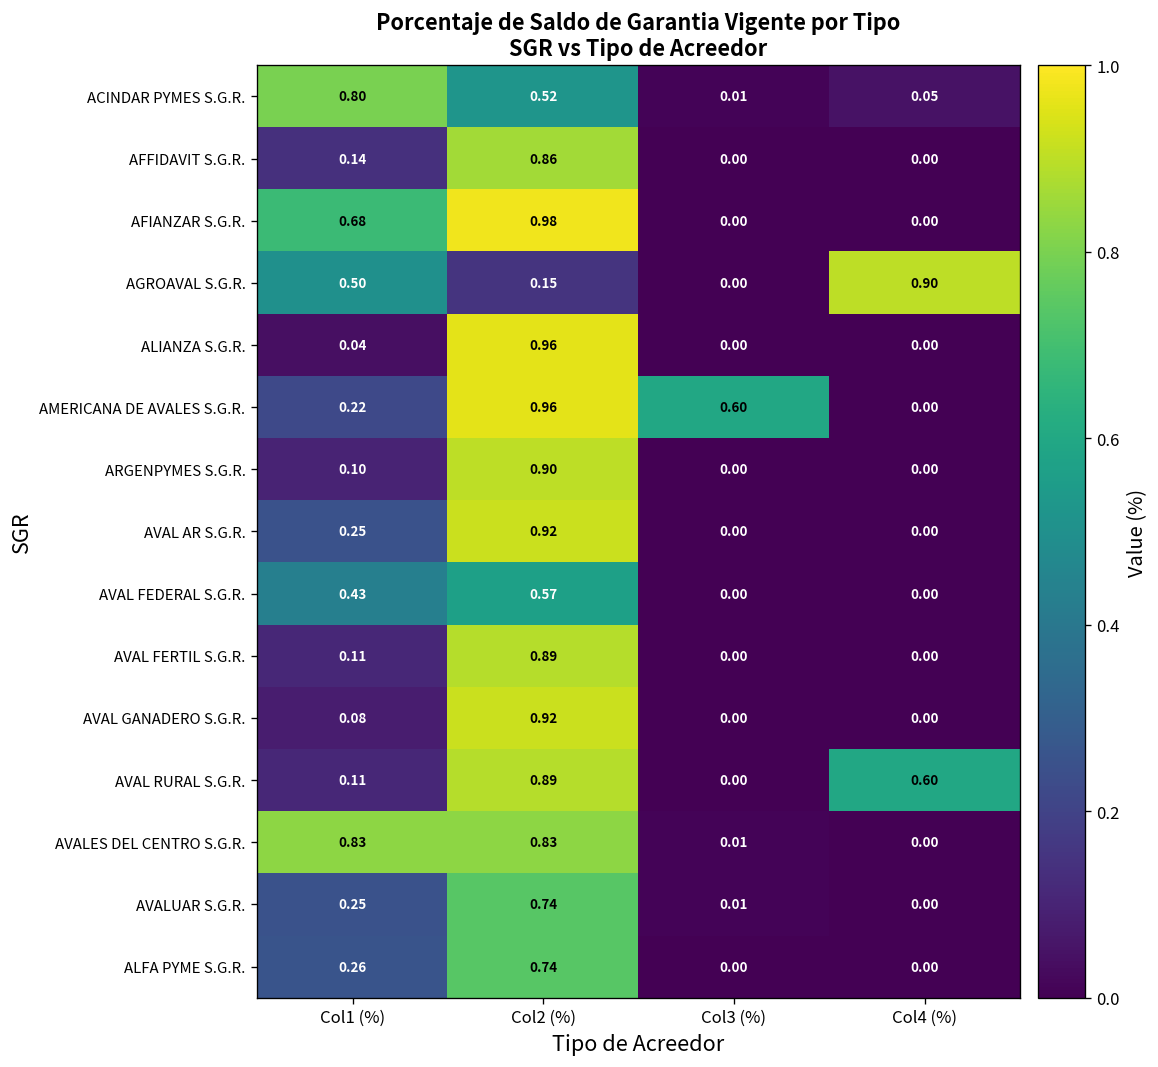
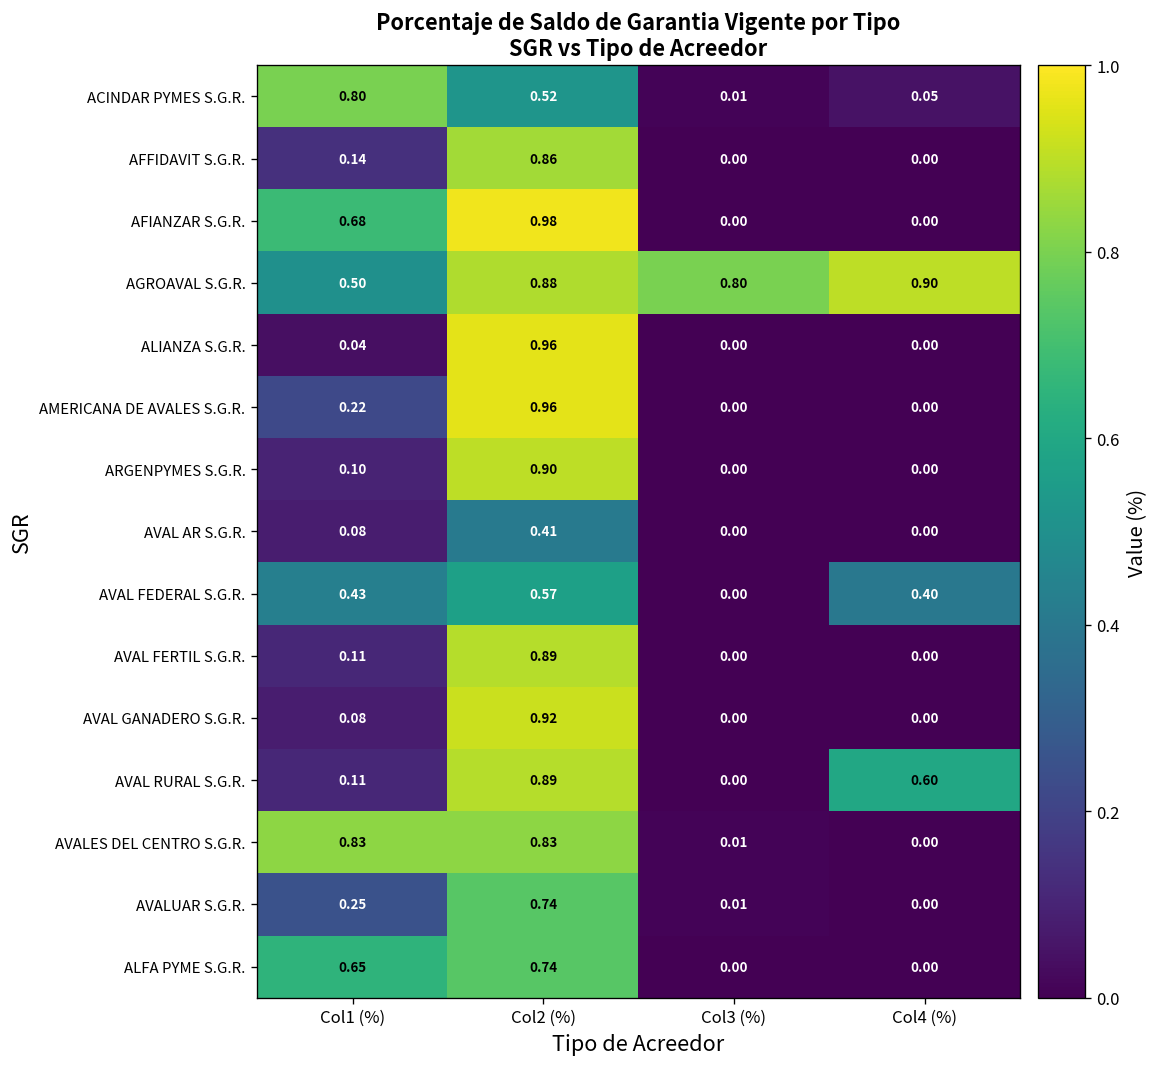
  {
    "ACINDAR PYMES S.G.R.": {
      "Col1 (%)": 0.80,
      "Col2 (%)": 0.52,
      "Col3 (%)": 0.01,
      "Col4 (%)": 0.05
    },
    "AFFIDAVIT S.G.R.": {
      "Col1 (%)": 0.14,
      "Col2 (%)": 0.86,
      "Col3 (%)": 0.00,
      "Col4 (%)": 0.00
    },
    "AFIANZAR S.G.R.": {
      "Col1 (%)": 0.68,
      "Col2 (%)": 0.98,
      "Col3 (%)": 0.00,
      "Col4 (%)": 0.00
    },
    "AGROAVAL S.G.R.": {
      "Col1 (%)": 0.50,
-     "Col2 (%)": 0.15,
-     "Col3 (%)": 0.00,
+     "Col2 (%)": 0.88,
+     "Col3 (%)": 0.80,
      "Col4 (%)": 0.90
    },
    "ALIANZA S.G.R.": {
      "Col1 (%)": 0.04,
      "Col2 (%)": 0.96,
      "Col3 (%)": 0.00,
      "Col4 (%)": 0.00
    },
    "AMERICANA DE AVALES S.G.R.": {
      "Col1 (%)": 0.22,
      "Col2 (%)": 0.96,
-     "Col3 (%)": 0.60,
+     "Col3 (%)": 0.00,
      "Col4 (%)": 0.00
    },
    "ARGENPYMES S.G.R.": {
      "Col1 (%)": 0.10,
      "Col2 (%)": 0.90,
      "Col3 (%)": 0.00,
      "Col4 (%)": 0.00
    },
    "AVAL AR S.G.R.": {
-     "Col1 (%)": 0.25,
-     "Col2 (%)": 0.92,
+     "Col1 (%)": 0.08,
+     "Col2 (%)": 0.41,
      "Col3 (%)": 0.00,
      "Col4 (%)": 0.00
    },
    "AVAL FEDERAL S.G.R.": {
      "Col1 (%)": 0.43,
      "Col2 (%)": 0.57,
      "Col3 (%)": 0.00,
-     "Col4 (%)": 0.00
+     "Col4 (%)": 0.40
    },
    "AVAL FERTIL S.G.R.": {
      "Col1 (%)": 0.11,
      "Col2 (%)": 0.89,
      "Col3 (%)": 0.00,
      "Col4 (%)": 0.00
    },
    "AVAL GANADERO S.G.R.": {
      "Col1 (%)": 0.08,
      "Col2 (%)": 0.92,
      "Col3 (%)": 0.00,
      "Col4 (%)": 0.00
    },
    "AVAL RURAL S.G.R.": {
      "Col1 (%)": 0.11,
      "Col2 (%)": 0.89,
      "Col3 (%)": 0.00,
      "Col4 (%)": 0.60
    },
    "AVALES DEL CENTRO S.G.R.": {
      "Col1 (%)": 0.83,
      "Col2 (%)": 0.83,
      "Col3 (%)": 0.01,
      "Col4 (%)": 0.00
    },
    "AVALUAR S.G.R.": {
      "Col1 (%)": 0.25,
      "Col2 (%)": 0.74,
      "Col3 (%)": 0.01,
      "Col4 (%)": 0.00
    },
    "ALFA PYME S.G.R.": {
-     "Col1 (%)": 0.26,
+     "Col1 (%)": 0.65,
      "Col2 (%)": 0.74,
      "Col3 (%)": 0.00,
      "Col4 (%)": 0.00
    }
  }
